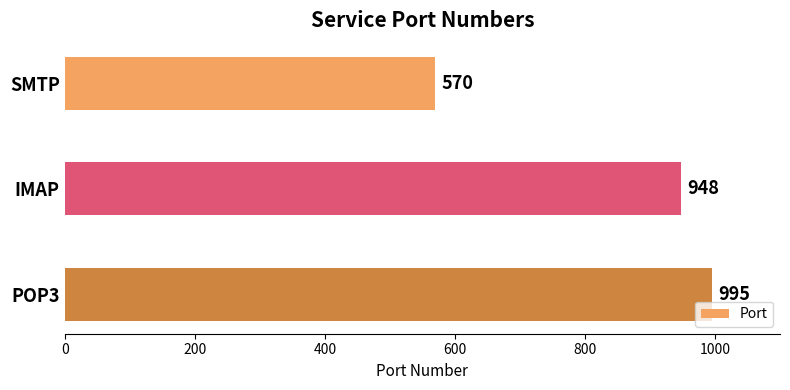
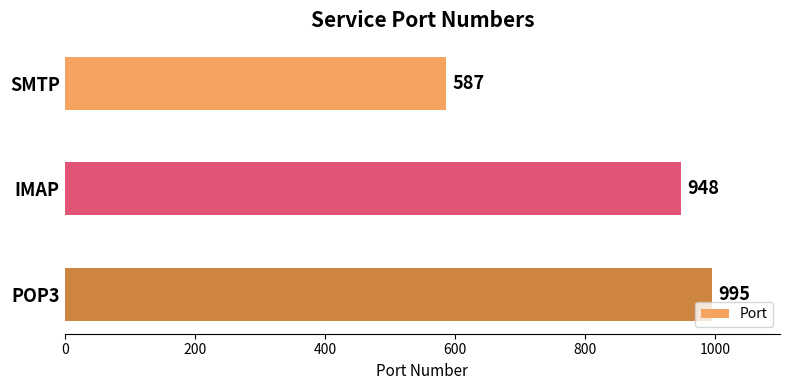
  {
-   "SMTP": 570,
+   "SMTP": 587,
    "IMAP": 948
  }
